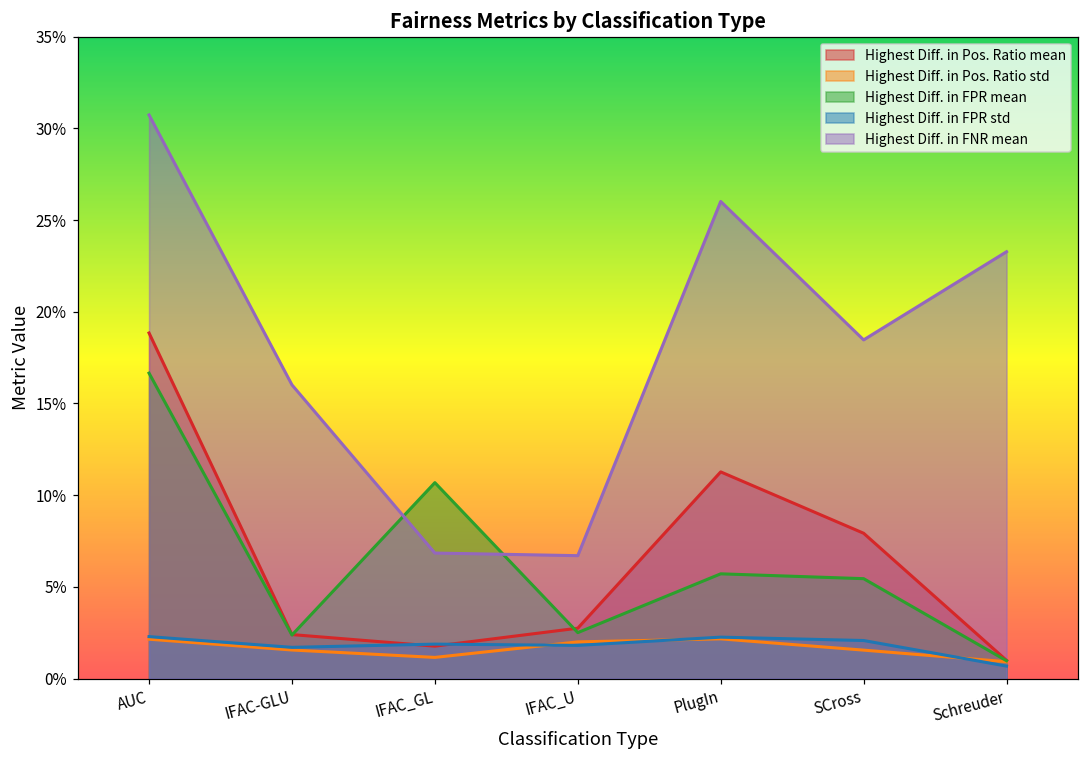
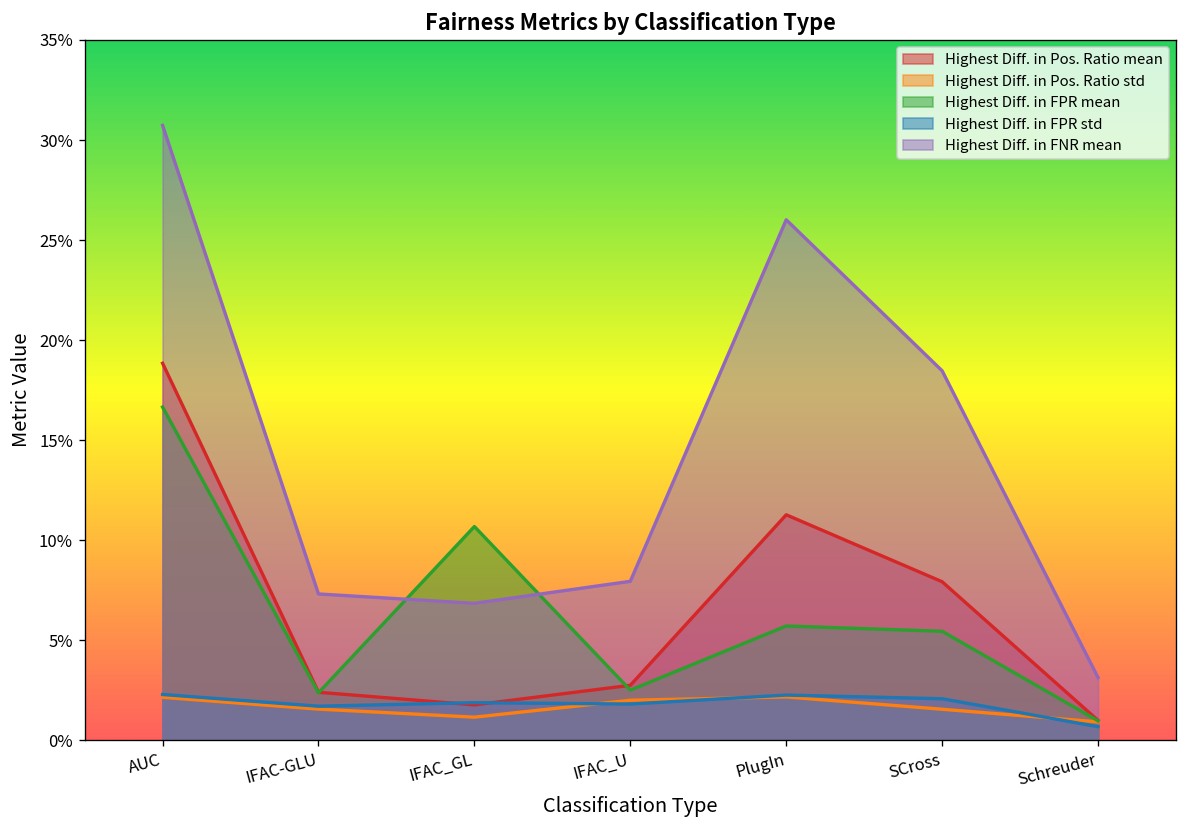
  {
    "Highest Diff. in Pos. Ratio mean": {
      "AUC": "18.8%",
      "IFAC_U": "2.7%",
      "PlugIn": "11.3%",
      "SCross": "7.9%"
    },
    "Highest Diff. in Pos. Ratio std": {
      "IFAC_GL": "1.2%",
      "IFAC_U": "2.0%",
      "SCross": "1.5%"
    },
    "Highest Diff. in FPR mean": {
      "AUC": "16.7%",
      "IFAC_GL": "10.7%",
      "IFAC_U": "2.5%",
      "PlugIn": "5.7%",
      "SCross": "5.4%"
    },
    "Highest Diff. in FPR std": {
      "IFAC_U": "1.8%",
      "SCross": "2.1%",
      "Schreuder": "0.7%"
    },
    "Highest Diff. in FNR mean": {
      "AUC": "30.7%",
-     "IFAC-GLU": "16.0%",
+     "IFAC-GLU": "7.3%",
      "IFAC_GL": "6.8%",
-     "IFAC_U": "6.7%",
+     "IFAC_U": "7.9%",
      "PlugIn": "26.0%",
      "SCross": "18.5%",
-     "Schreuder": "23.3%"
+     "Schreuder": "3.1%"
    }
  }
